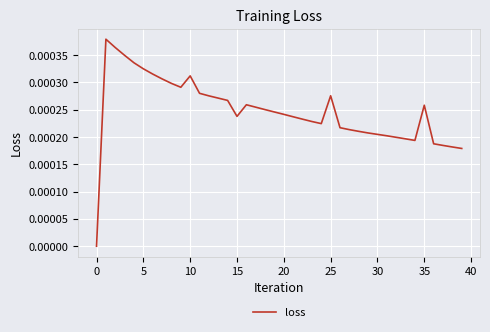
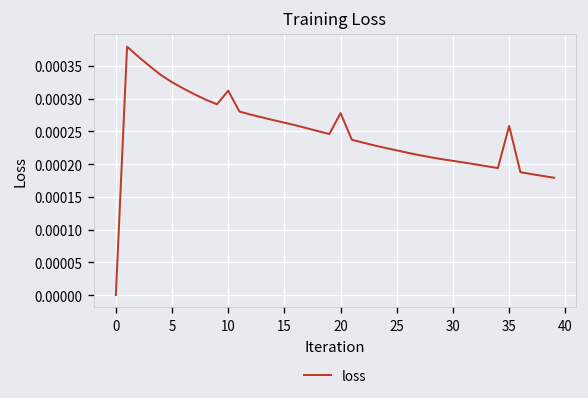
  {
    "0": 0.00000,
    "5": 0.00032,
    "10": 0.00031,
-   "15": 0.00024,
-   "20": 0.00024,
-   "25": 0.00028,
+   "15": 0.00026,
+   "20": 0.00028,
+   "25": 0.00022,
    "30": 0.00020,
    "35": 0.00026
  }
